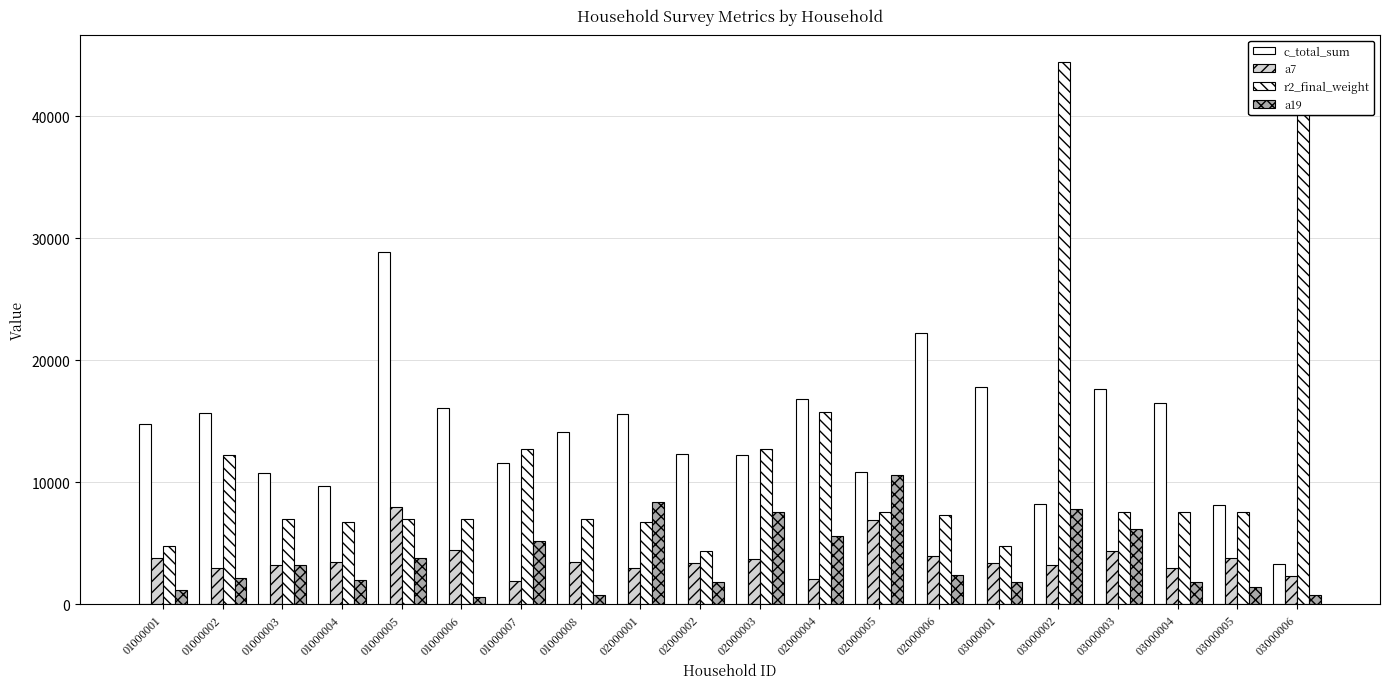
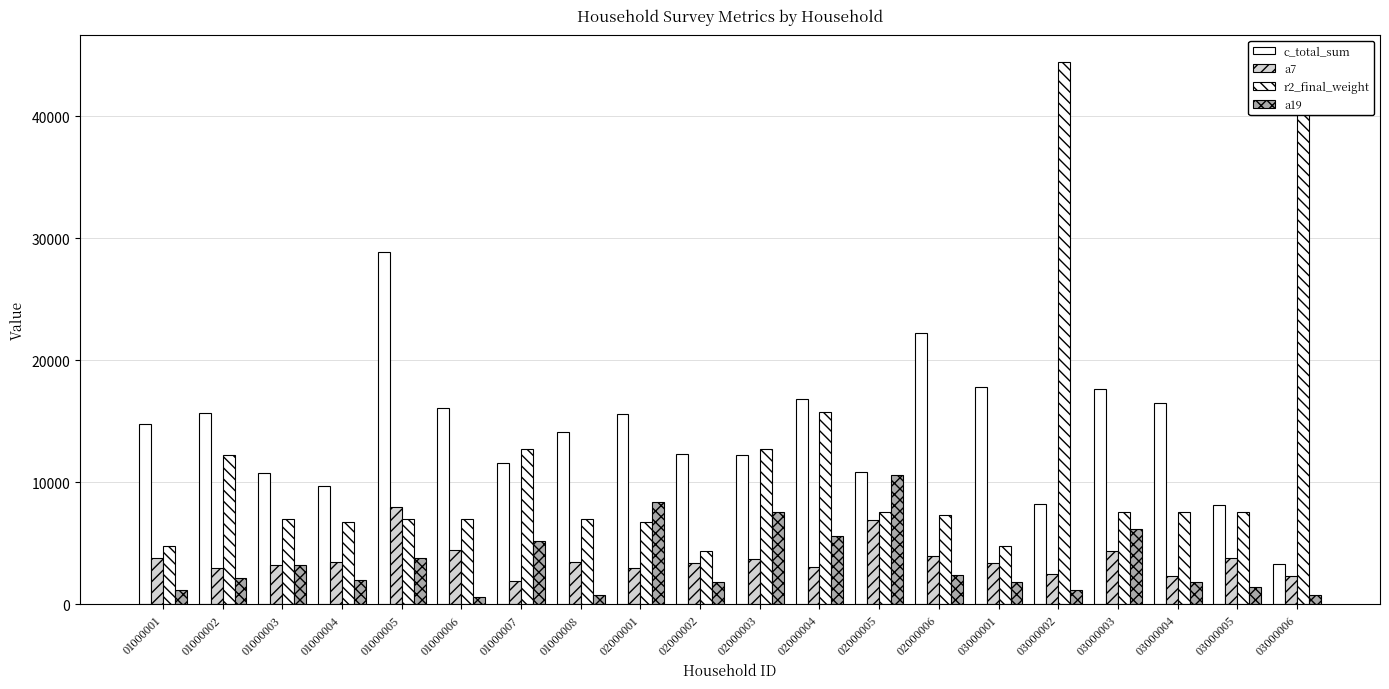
  {
    "a7": {
      "01000001": 3800,
      "01000002": 3000,
      "01000003": 3200,
      "01000004": 3500,
      "01000005": 8000,
      "01000006": 4500,
      "01000007": 1900,
      "01000008": 3500,
      "02000001": 3000,
      "02000002": 3400,
      "02000003": 3700,
-     "02000004": 2100,
+     "02000004": 3100,
      "02000005": 6900,
      "02000006": 4000,
      "03000001": 3400,
-     "03000002": 3200,
+     "03000002": 2500,
      "03000003": 4400,
-     "03000004": 3000,
+     "03000004": 2300,
      "03000005": 3800,
      "03000006": 2300
    },
    "a19": {
      "01000001": 1200,
      "01000002": 2200,
      "01000003": 3200,
      "01000004": 2000,
      "01000005": 3800,
      "01000006": 600,
      "01000007": 5200,
      "01000008": 800,
      "02000001": 8400,
      "02000002": 1800,
      "02000003": 7600,
      "02000004": 5600,
      "02000005": 10600,
      "02000006": 2400,
      "03000001": 1800,
-     "03000002": 7800,
+     "03000002": 1200,
      "03000003": 6200,
      "03000004": 1800,
      "03000005": 1400,
      "03000006": 800
    }
  }
